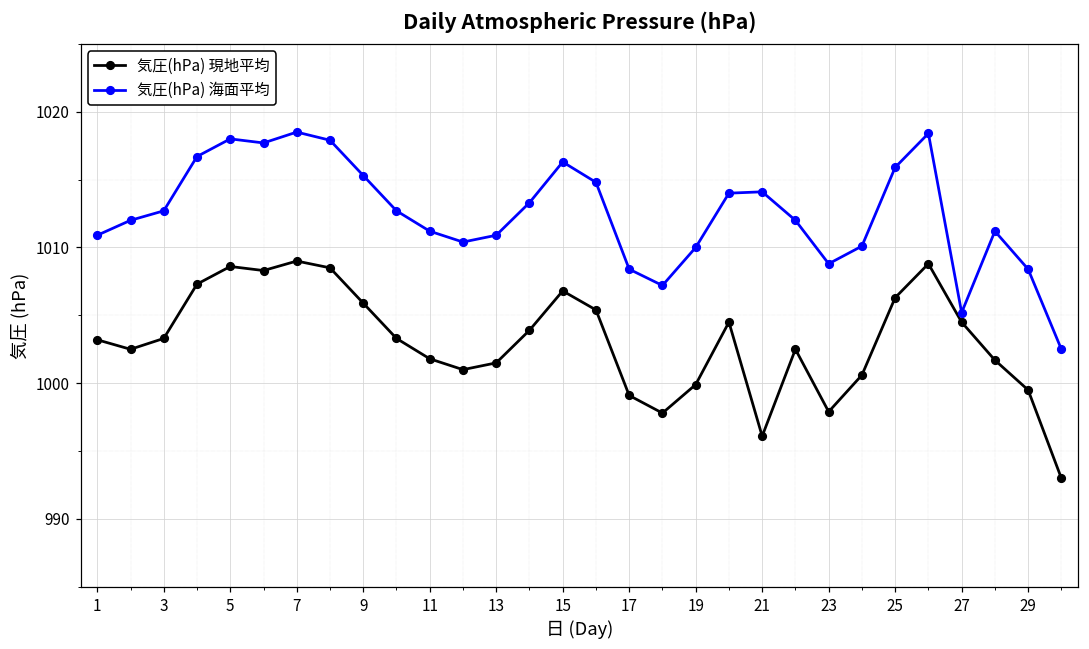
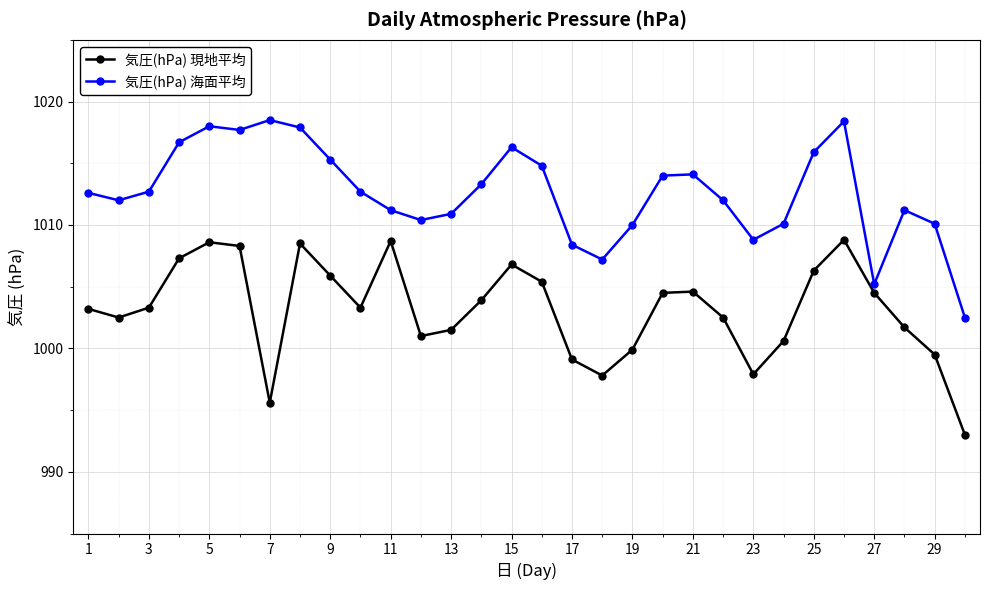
  {
    "気圧(hPa) 現地平均": {
      "1": 1003.2,
      "3": 1003.3,
      "5": 1008.6,
-     "7": 1009.0,
+     "7": 995.6,
      "9": 1005.9,
-     "11": 1001.8,
+     "11": 1008.7,
      "13": 1001.5,
      "15": 1006.8,
      "17": 999.1,
      "19": 999.9,
-     "21": 996.1,
+     "21": 1004.6,
      "23": 997.9,
      "25": 1006.3,
      "27": 1004.5,
      "29": 999.5
    },
    "気圧(hPa) 海面平均": {
-     "1": 1010.9,
+     "1": 1012.6,
      "3": 1012.7,
      "5": 1018.0,
      "7": 1018.5,
      "9": 1015.3,
      "11": 1011.2,
      "13": 1010.9,
      "15": 1016.3,
      "17": 1008.4,
      "19": 1010.0,
      "21": 1014.1,
      "23": 1008.8,
      "25": 1015.9,
      "27": 1005.2,
-     "29": 1008.4
+     "29": 1010.1
    }
  }
